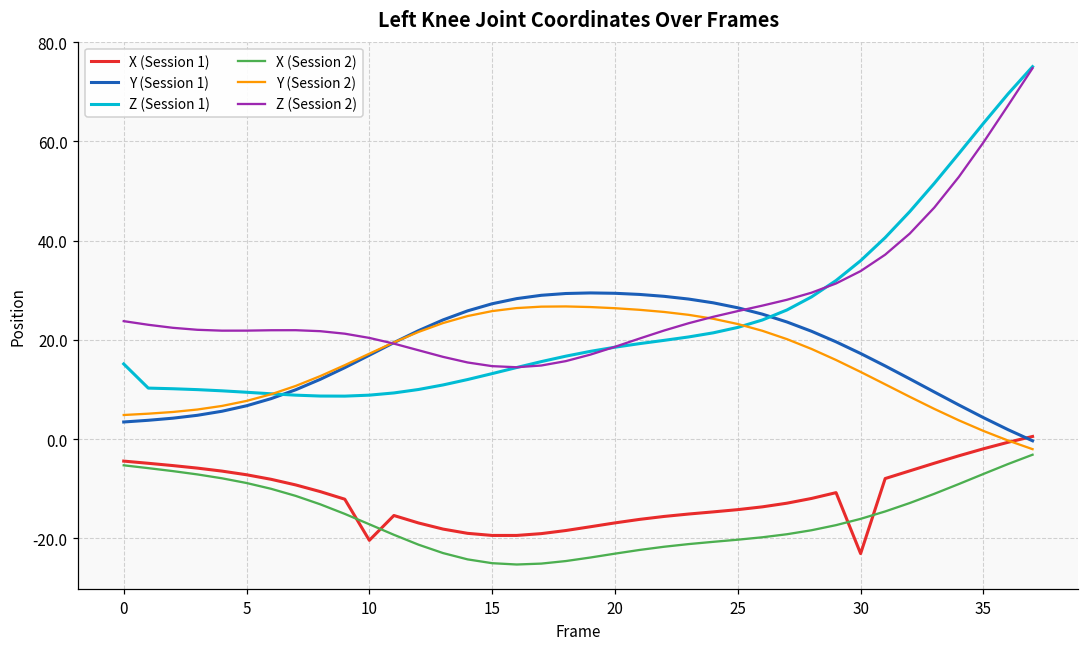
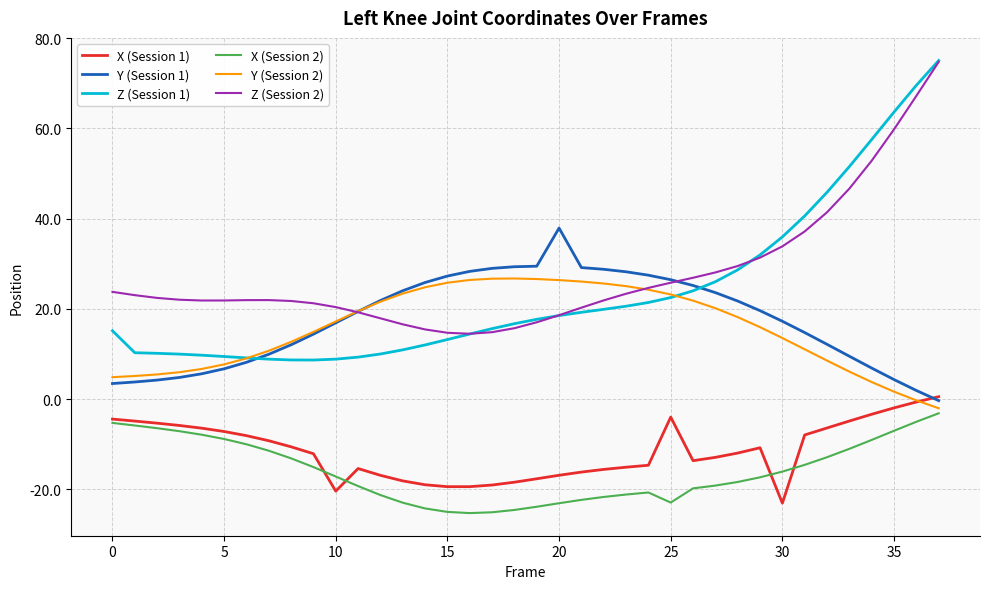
  {
    "X (Session 1)": {
      "0": -4,
      "5": -7,
      "10": -20,
      "15": -19,
      "20": -17,
-     "25": -14,
+     "25": -4,
      "30": -23,
      "35": -2
    },
    "Y (Session 1)": {
      "0": 3,
      "5": 7,
      "15": 27,
-     "20": 29,
+     "20": 38,
      "25": 26,
      "30": 17,
      "35": 4
    },
    "Z (Session 1)": {
      "0": 15,
      "5": 9,
      "10": 9,
      "15": 13,
      "25": 23,
      "30": 36,
      "35": 64
    },
    "X (Session 2)": {
      "0": -5,
      "5": -9,
      "10": -17,
      "15": -25,
      "20": -23,
-     "25": -20,
+     "25": -23,
      "30": -16,
      "35": -7
    },
    "Y (Session 2)": {
      "0": 5,
      "5": 8,
      "15": 26,
      "20": 26,
      "25": 23,
      "30": 14,
      "35": 2
    },
    "Z (Session 2)": {
      "0": 24,
      "5": 22,
      "10": 20,
      "15": 15,
      "25": 26,
      "30": 34,
      "35": 60
    }
  }
